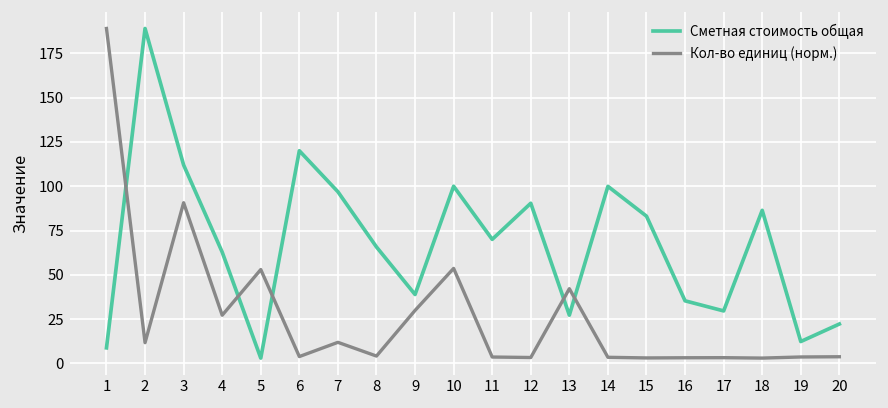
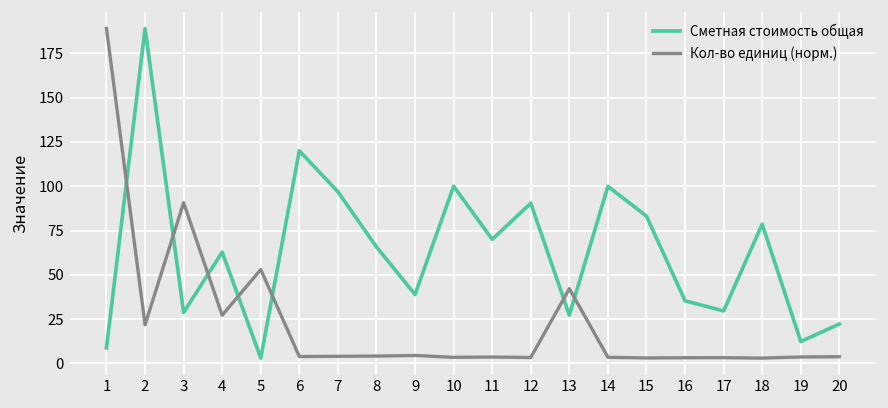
  {
    "Сметная стоимость общая": {
      "1": 9,
      "2": 189,
-     "3": 112,
+     "3": 29,
      "4": 63,
      "5": 3,
      "6": 120,
      "7": 97,
      "8": 66,
      "9": 39,
      "10": 100,
      "11": 70,
      "12": 90,
      "13": 27,
      "14": 100,
      "15": 83,
      "16": 35,
      "17": 30,
-     "18": 86,
+     "18": 79,
      "19": 12,
      "20": 22
    },
    "Кол-во единиц (норм.)": {
      "1": 189,
-     "2": 12,
+     "2": 22,
      "3": 91,
      "4": 27,
      "5": 53,
      "6": 4,
-     "7": 12,
+     "7": 4,
      "8": 4,
-     "9": 30,
-     "10": 54,
+     "9": 4,
+     "10": 3,
      "11": 4,
      "12": 3,
      "13": 42,
      "14": 3,
      "15": 3,
      "16": 3,
      "17": 3,
      "18": 3,
      "19": 4,
      "20": 4
    }
  }
